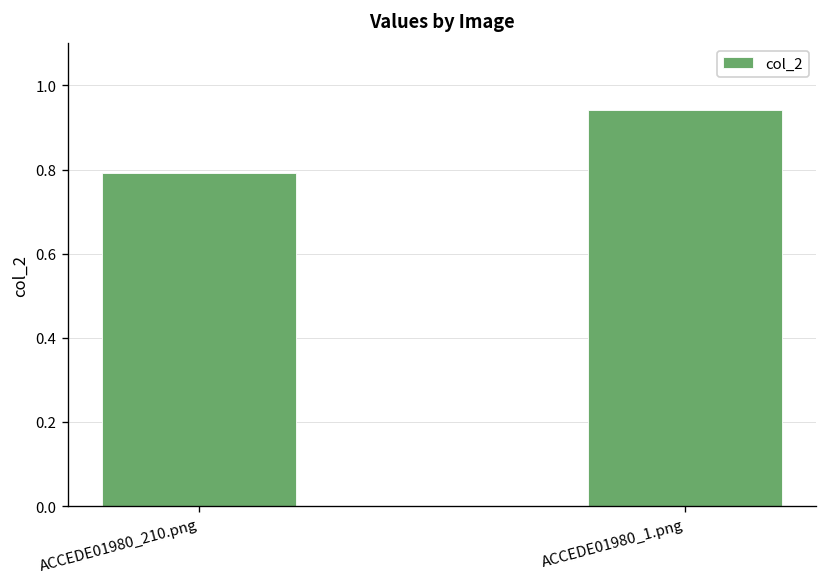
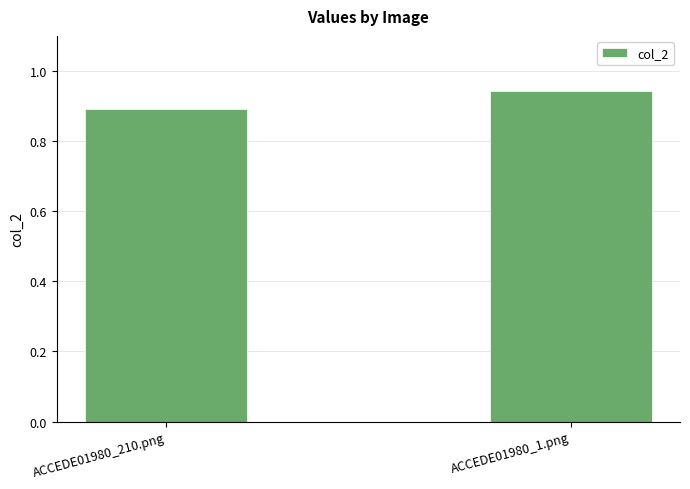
  {
-   "ACCEDE01980_210.png": 0.79,
+   "ACCEDE01980_210.png": 0.89,
    "ACCEDE01980_1.png": 0.94
  }
